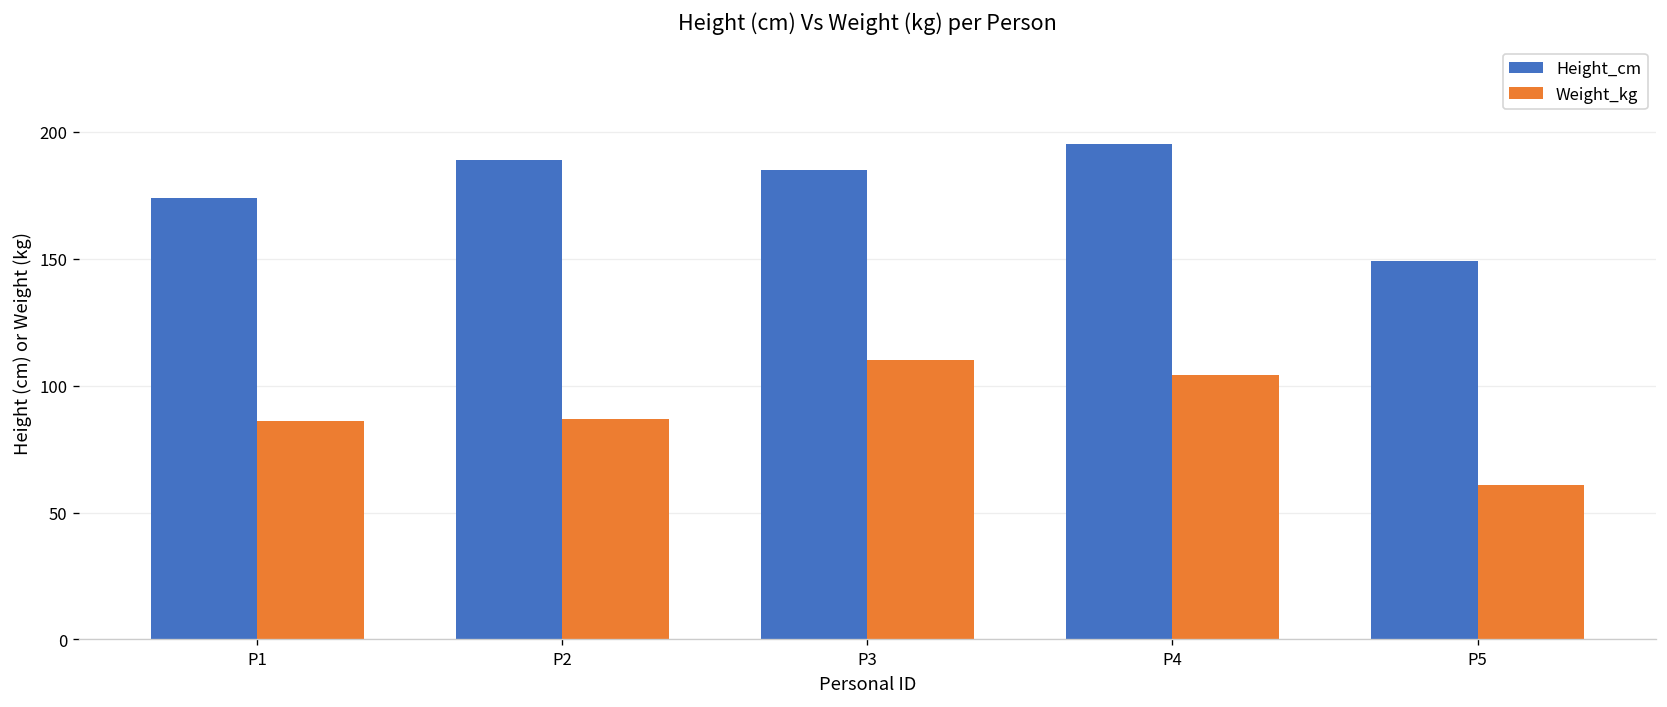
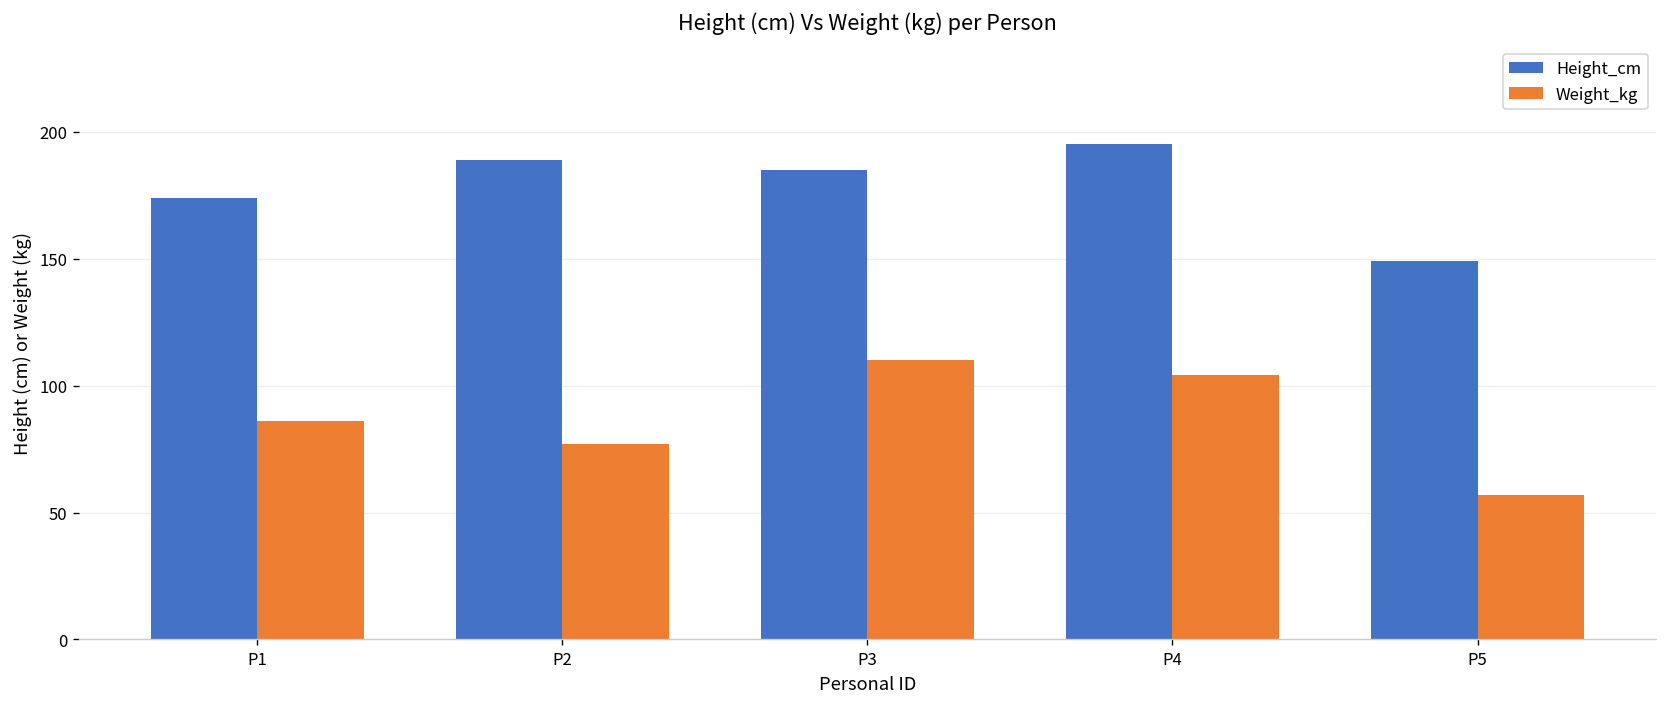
  {
    "Height_cm": {
      "P1": 174,
      "P2": 189,
      "P3": 185,
      "P4": 195,
      "P5": 149
    },
    "Weight_kg": {
      "P1": 86,
-     "P2": 87,
+     "P2": 77,
      "P3": 110,
      "P4": 104,
-     "P5": 61
+     "P5": 57
    }
  }
